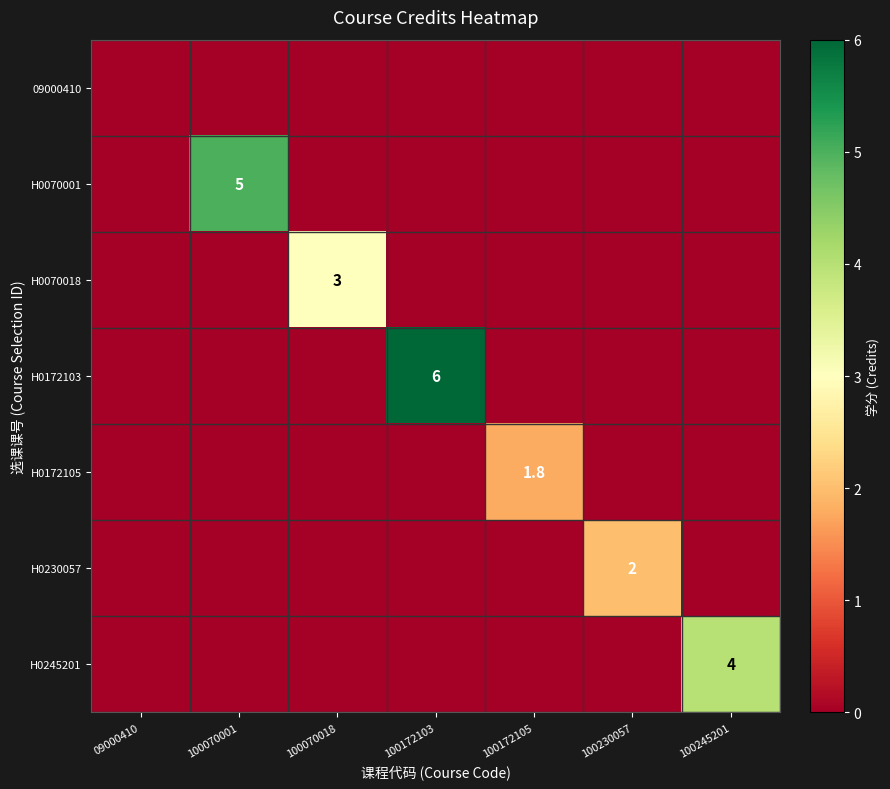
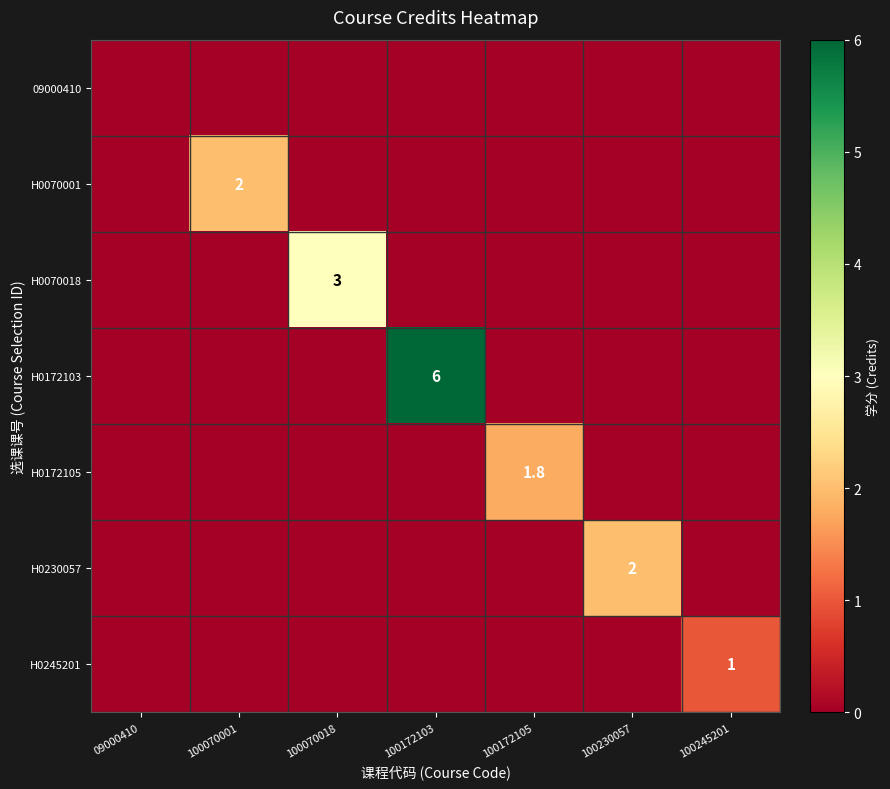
  {
    "H0070001": {
-     "100070001": 5
+     "100070001": 2
    },
    "H0070018": {
      "100070018": 3
    },
    "H0172103": {
      "100172103": 6
    },
    "H0172105": {
      "100172105": 1.8
    },
    "H0230057": {
      "100230057": 2
    },
    "H0245201": {
-     "100245201": 4
+     "100245201": 1
    }
  }
